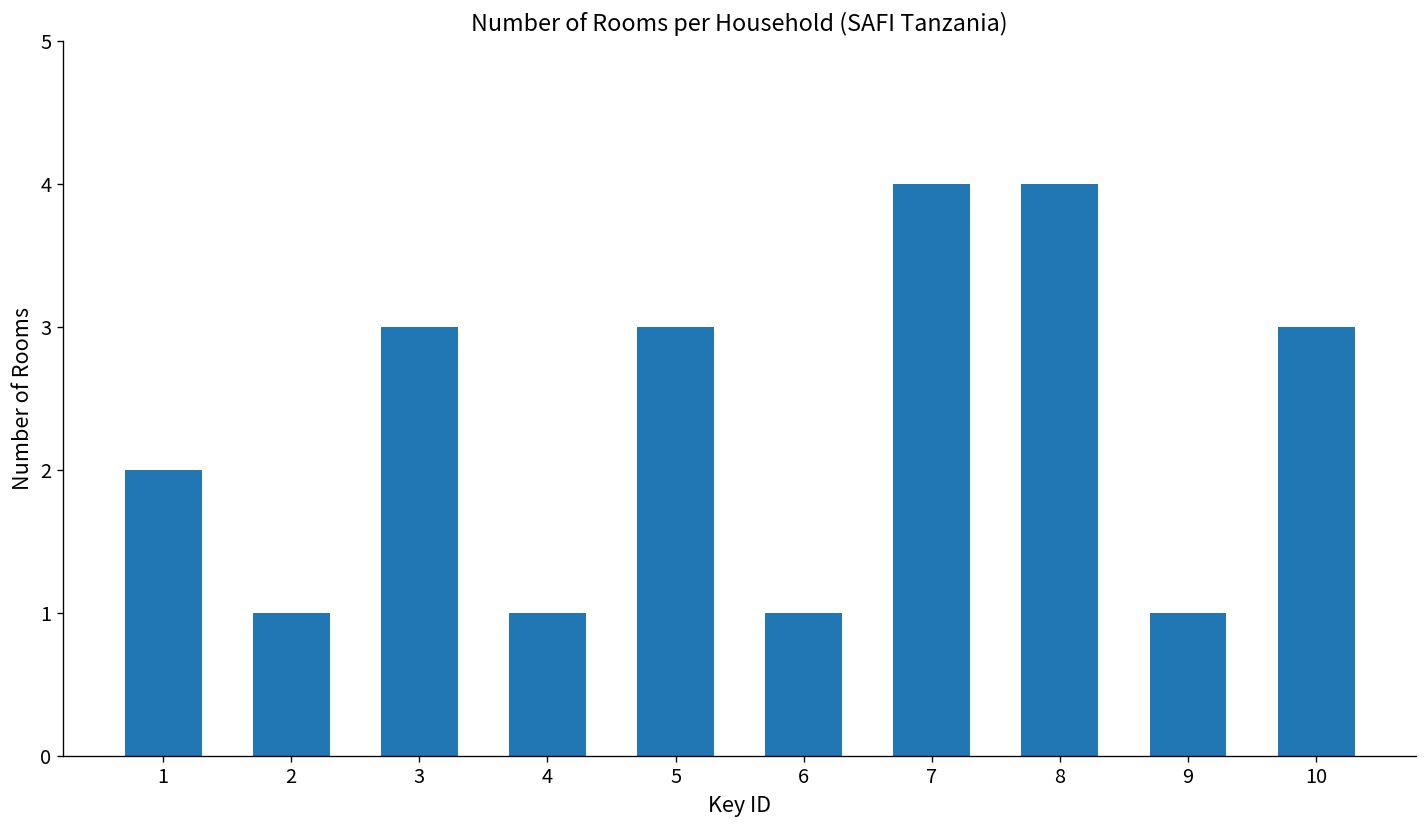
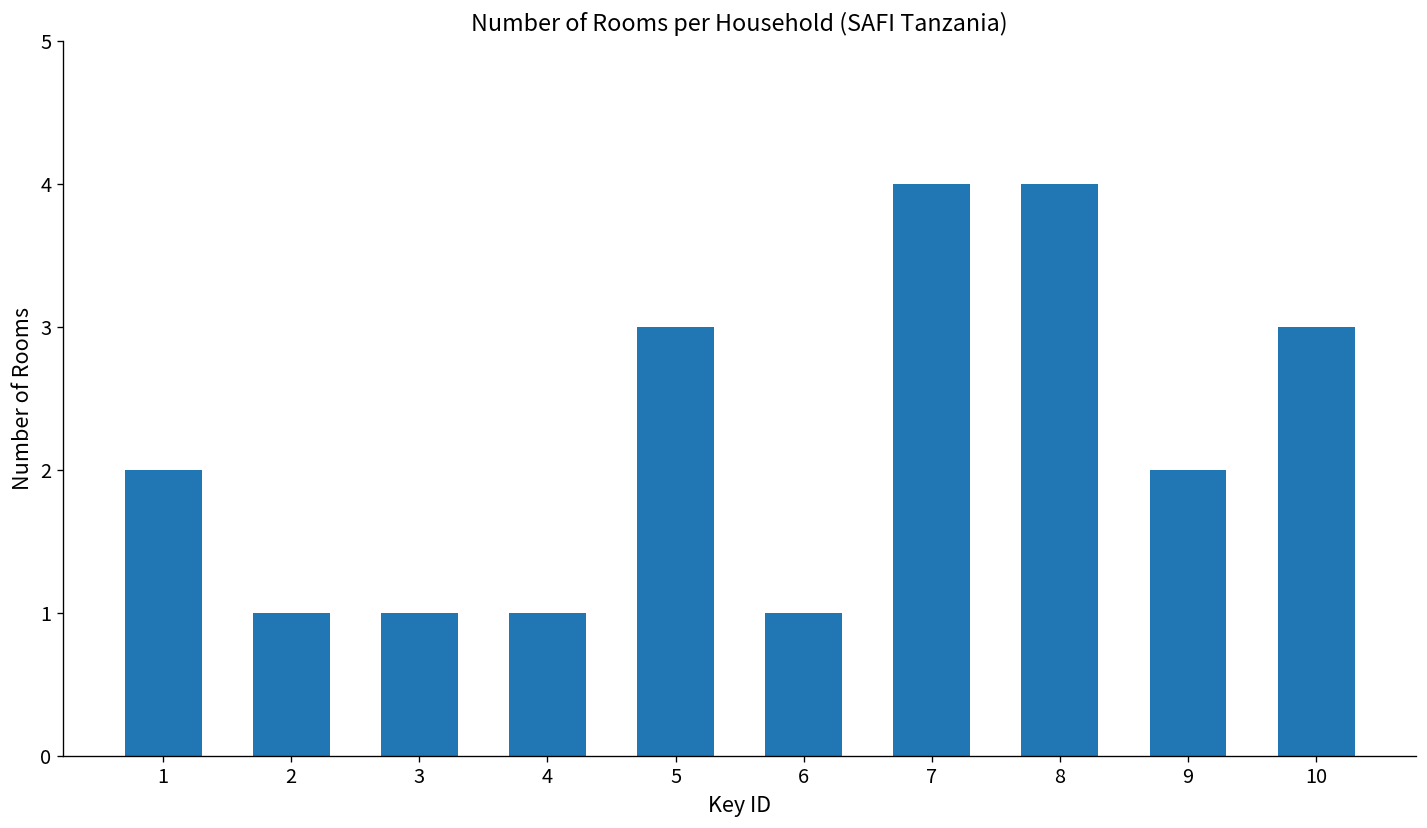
  {
    "1": 2,
    "2": 1,
-   "3": 3,
+   "3": 1,
    "4": 1,
    "5": 3,
    "6": 1,
    "7": 4,
    "8": 4,
-   "9": 1,
+   "9": 2,
    "10": 3
  }
